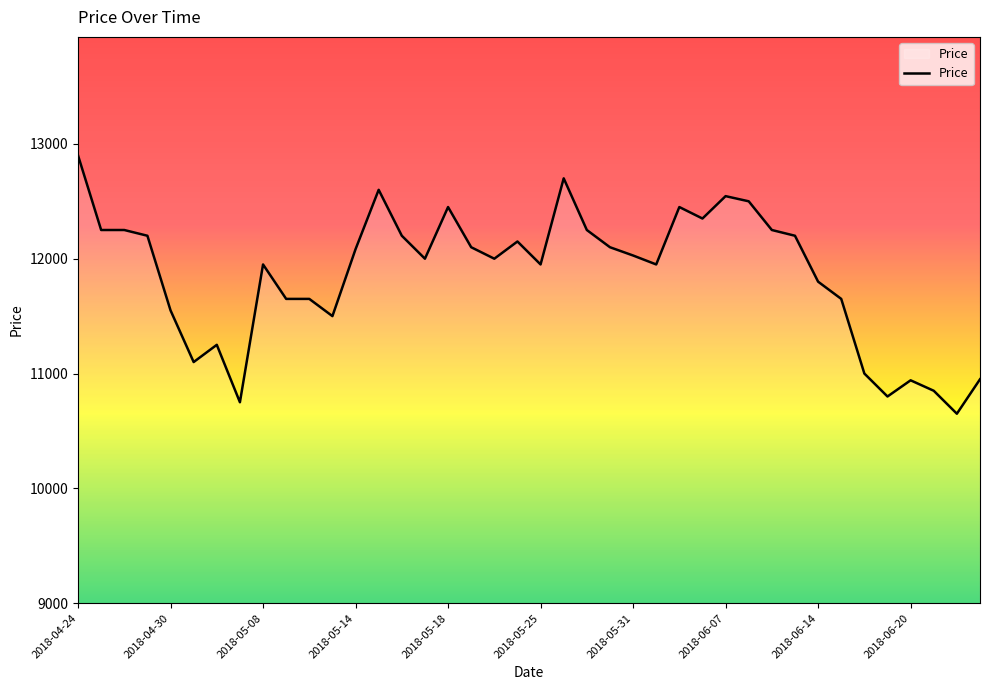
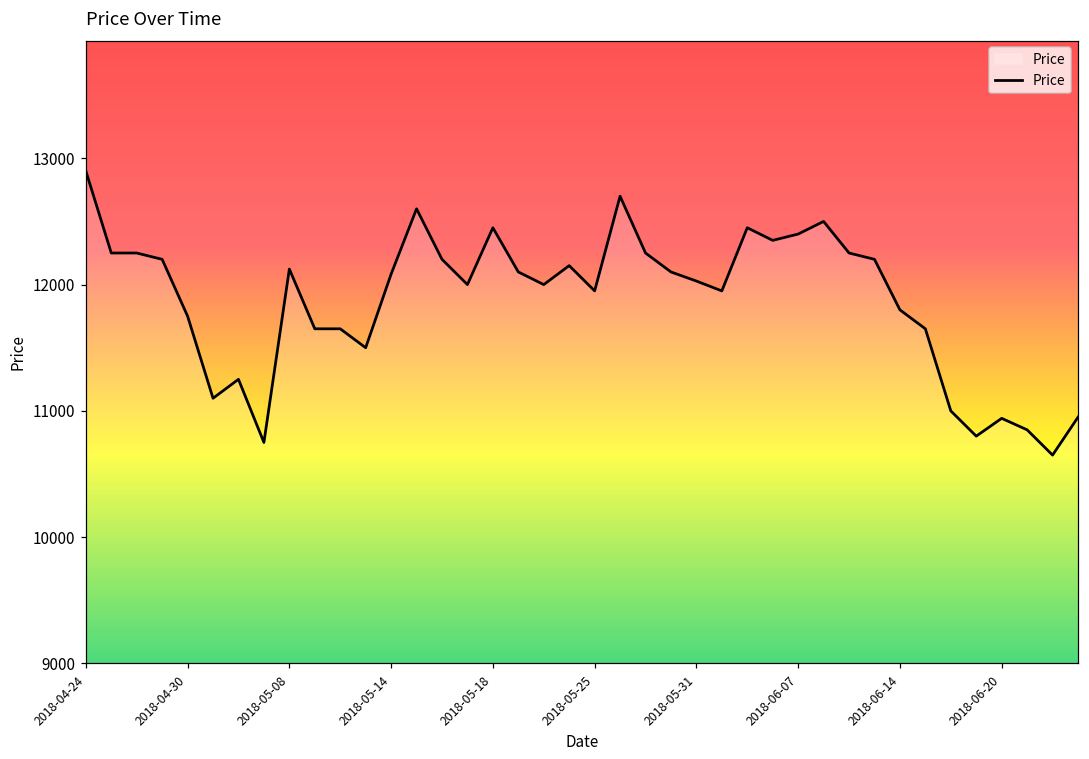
  {
    "2018-04-24": 12900,
-   "2018-04-30": 11550,
-   "2018-05-08": 11950,
+   "2018-04-30": 11750,
+   "2018-05-08": 12120,
    "2018-05-14": 12080,
    "2018-05-18": 12450,
    "2018-05-25": 11950,
    "2018-05-31": 12030,
-   "2018-06-07": 12550,
+   "2018-06-07": 12400,
    "2018-06-14": 11800,
    "2018-06-20": 10940
  }
